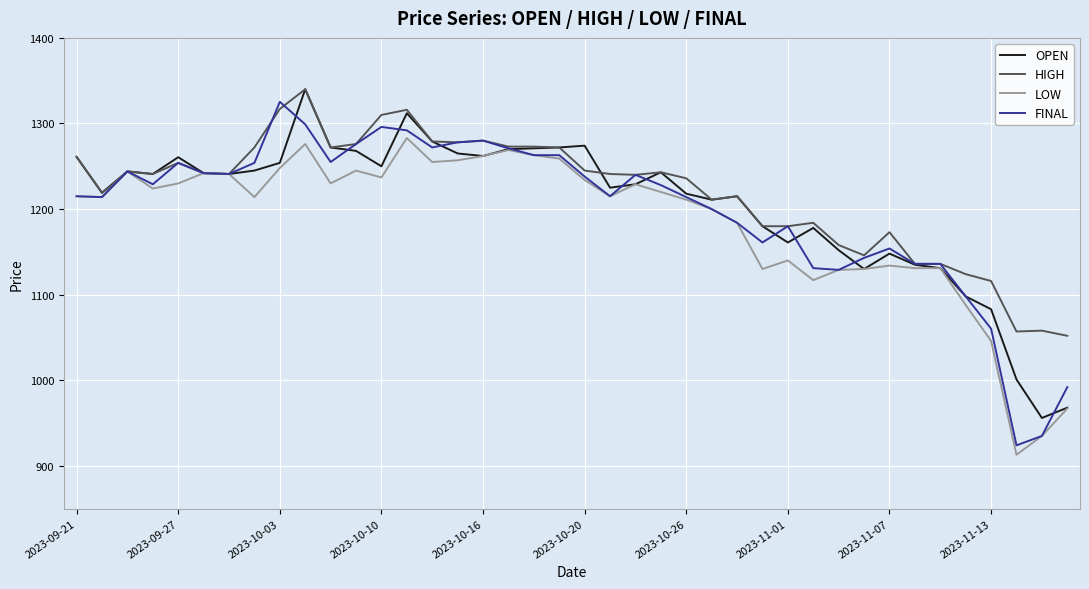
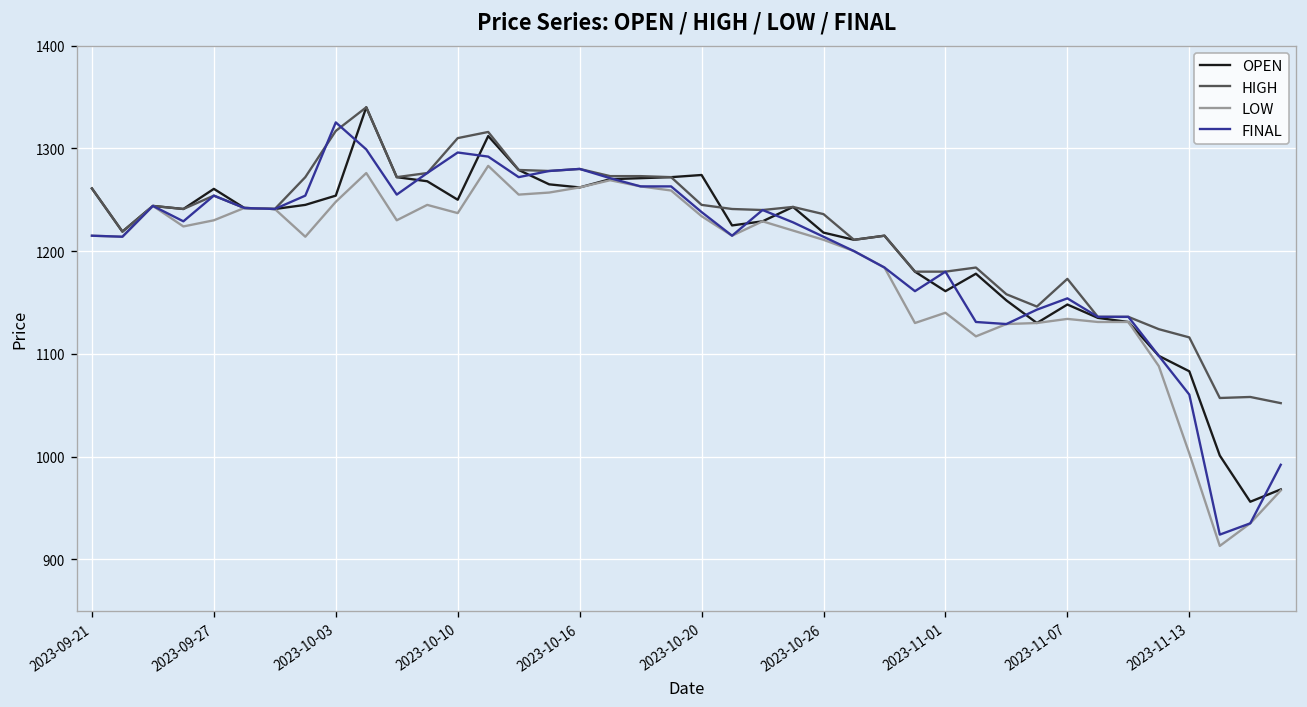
  {
    "OPEN": {
      "2023-09-27": 1260,
      "2023-10-03": 1250,
      "2023-10-10": 1250,
      "2023-10-20": 1270,
      "2023-10-26": 1220,
      "2023-11-01": 1160,
      "2023-11-07": 1150,
      "2023-11-13": 1080
    },
    "HIGH": {
      "2023-10-03": 1320,
      "2023-10-10": 1310,
      "2023-10-20": 1250,
      "2023-10-26": 1240,
      "2023-11-07": 1170,
      "2023-11-13": 1120
    },
    "LOW": {
      "2023-09-27": 1230,
      "2023-10-03": 1250,
      "2023-10-10": 1240,
      "2023-10-20": 1230,
      "2023-10-26": 1210,
      "2023-11-01": 1140,
      "2023-11-07": 1130,
-     "2023-11-13": 1050
+     "2023-11-13": 1000
    },
    "FINAL": {
      "2023-10-03": 1330,
      "2023-10-10": 1300,
      "2023-10-20": 1240,
      "2023-10-26": 1210,
      "2023-11-07": 1150,
      "2023-11-13": 1060
    }
  }
